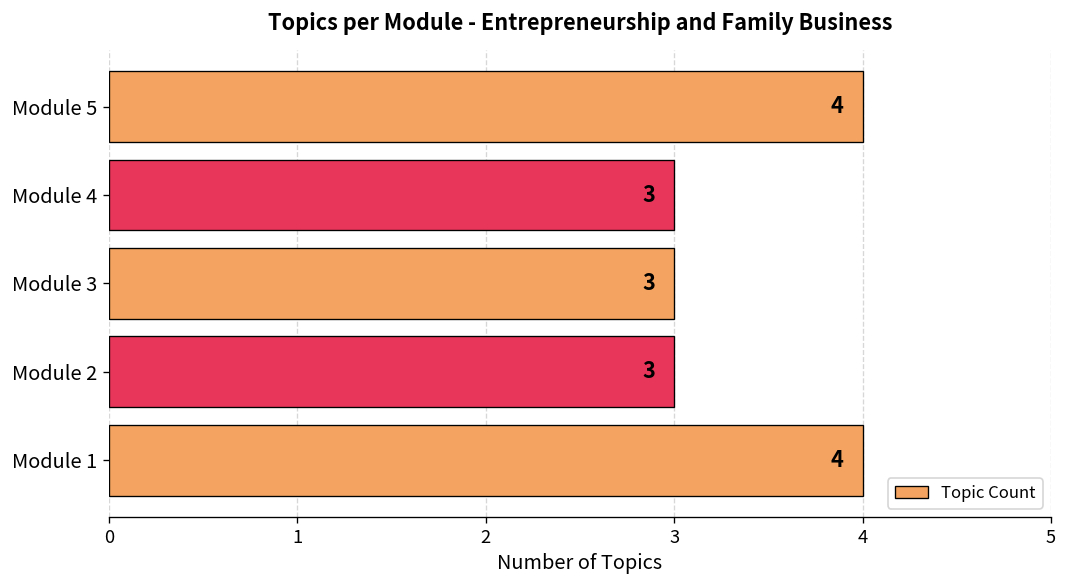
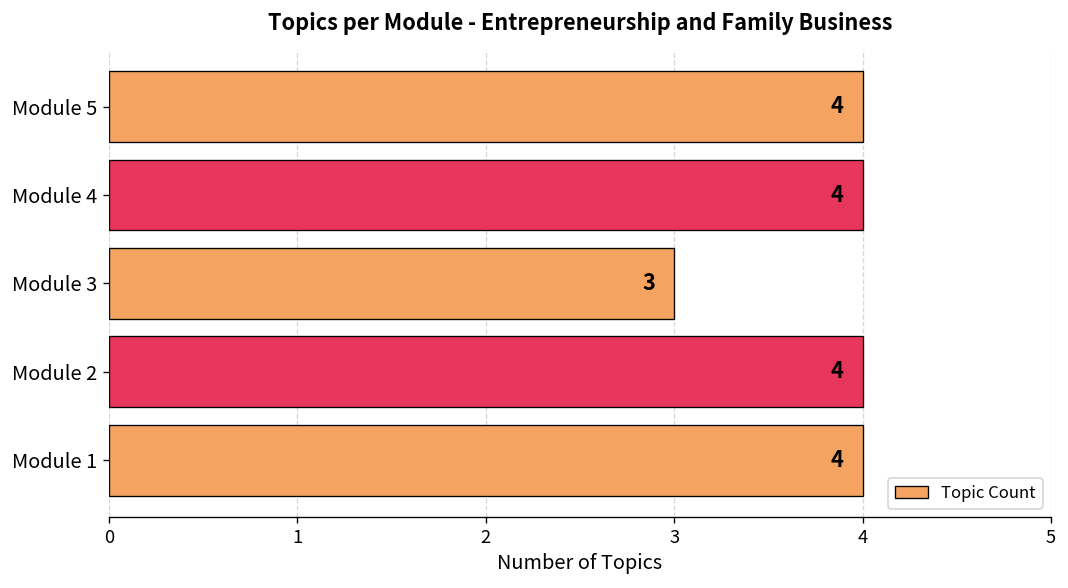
  {
    "Module 5": 4,
-   "Module 4": 3,
+   "Module 4": 4,
    "Module 3": 3,
-   "Module 2": 3,
+   "Module 2": 4,
    "Module 1": 4
  }
